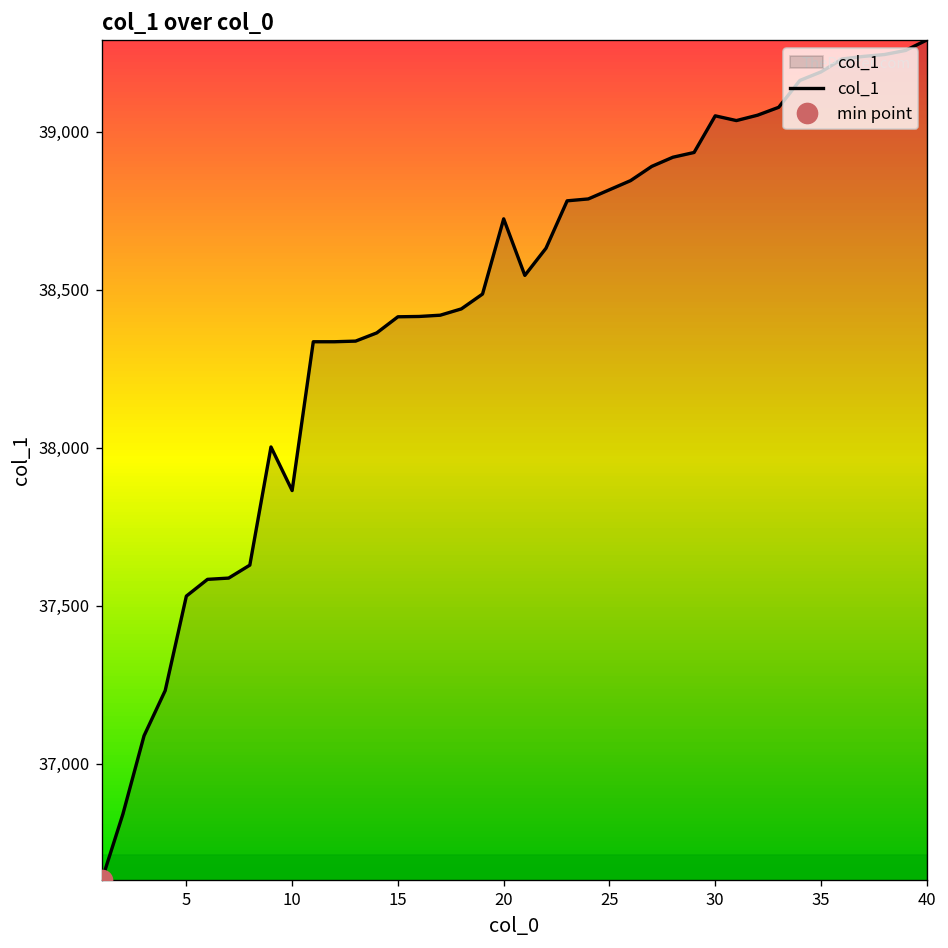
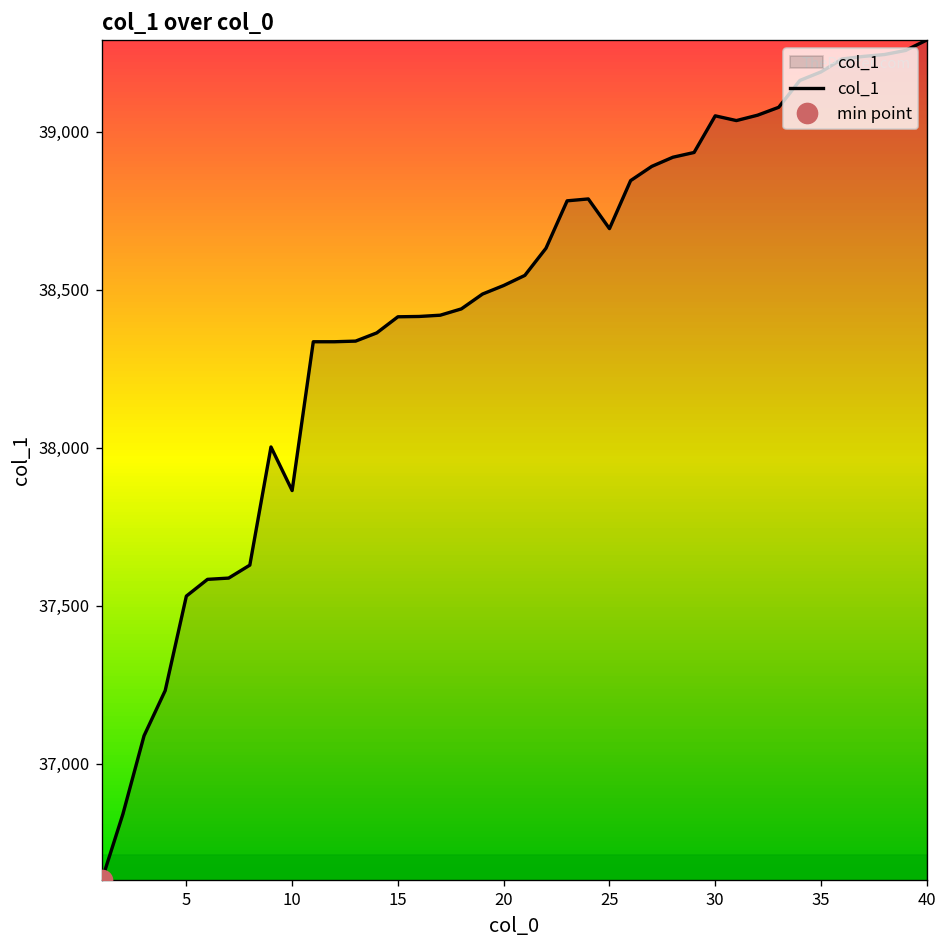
  {
    "col_1": {
      "5": "37,530",
      "10": "37,860",
      "15": "38,410",
-     "20": "38,720",
-     "25": "38,820",
+     "20": "38,510",
+     "25": "38,690",
      "30": "39,050",
      "40": "39,290"
    }
  }
